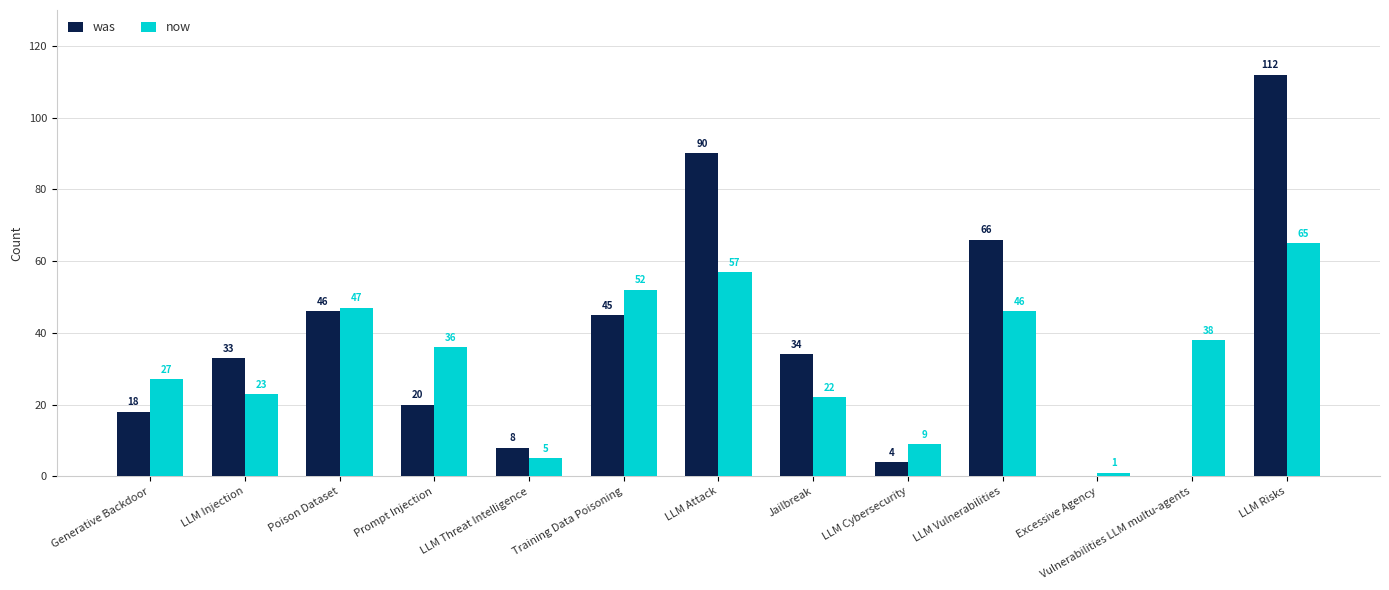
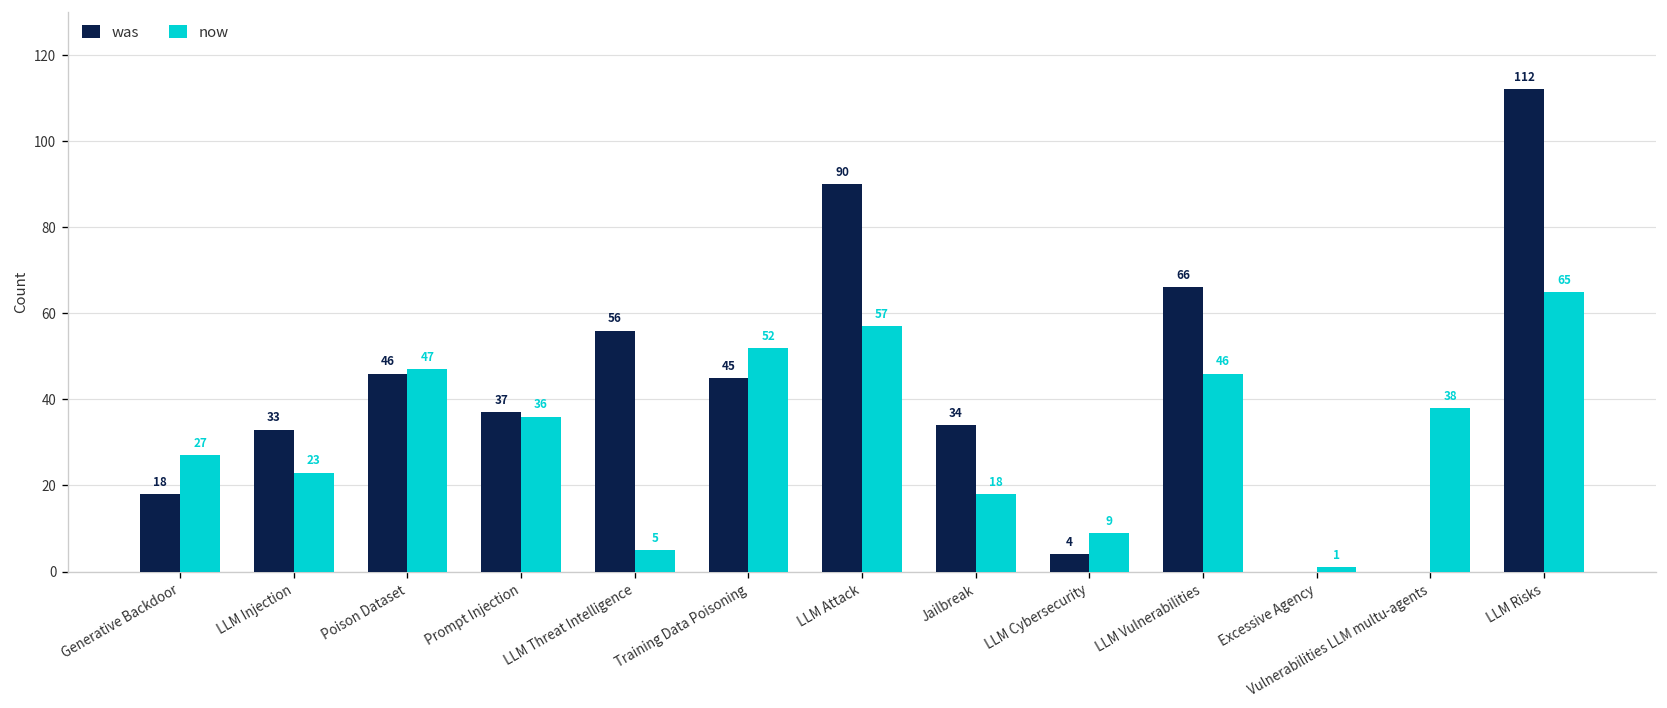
  {
    "was": {
      "Generative Backdoor": 18,
      "LLM Injection": 33,
      "Poison Dataset": 46,
-     "Prompt Injection": 20,
-     "LLM Threat Intelligence": 8,
+     "Prompt Injection": 37,
+     "LLM Threat Intelligence": 56,
      "Training Data Poisoning": 45,
      "LLM Attack": 90,
      "Jailbreak": 34,
      "LLM Cybersecurity": 4,
      "LLM Vulnerabilities": 66,
      "LLM Risks": 112
    },
    "now": {
      "Generative Backdoor": 27,
      "LLM Injection": 23,
      "Poison Dataset": 47,
      "Prompt Injection": 36,
      "LLM Threat Intelligence": 5,
      "Training Data Poisoning": 52,
      "LLM Attack": 57,
-     "Jailbreak": 22,
+     "Jailbreak": 18,
      "LLM Cybersecurity": 9,
      "LLM Vulnerabilities": 46,
      "Excessive Agency": 1,
      "Vulnerabilities LLM multu-agents": 38,
      "LLM Risks": 65
    }
  }
